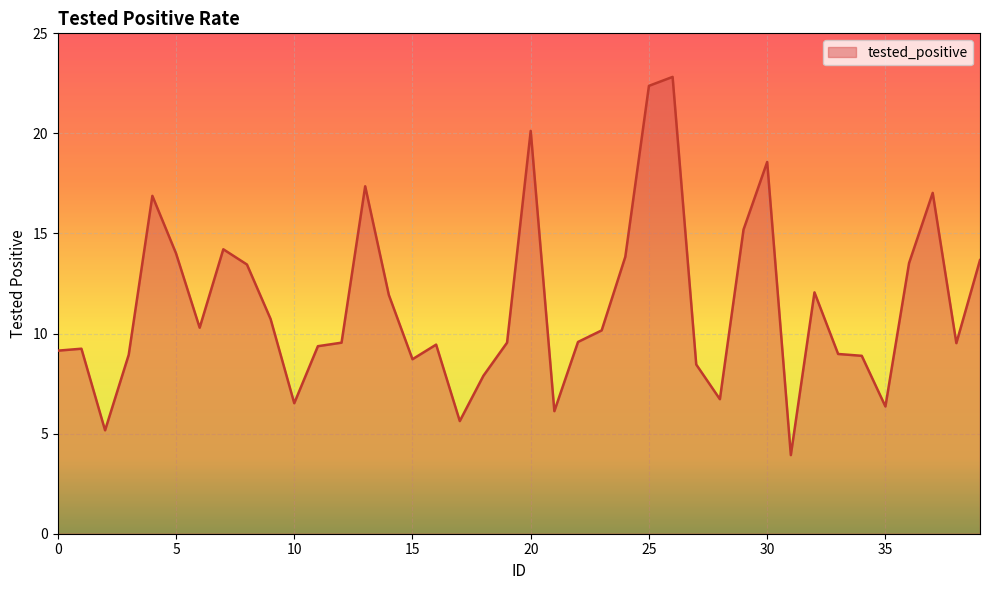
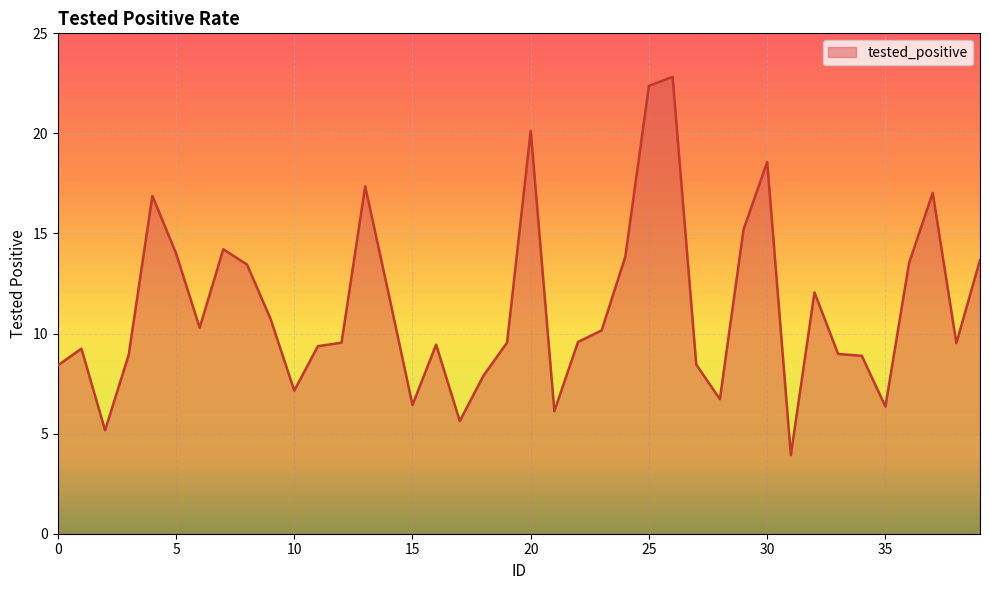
  {
-   "0": 9.1,
+   "0": 8.4,
    "5": 14.0,
-   "10": 6.5,
-   "15": 8.7,
+   "10": 7.2,
+   "15": 6.4,
    "20": 20.1,
    "25": 22.4,
    "30": 18.6,
    "35": 6.4
  }
